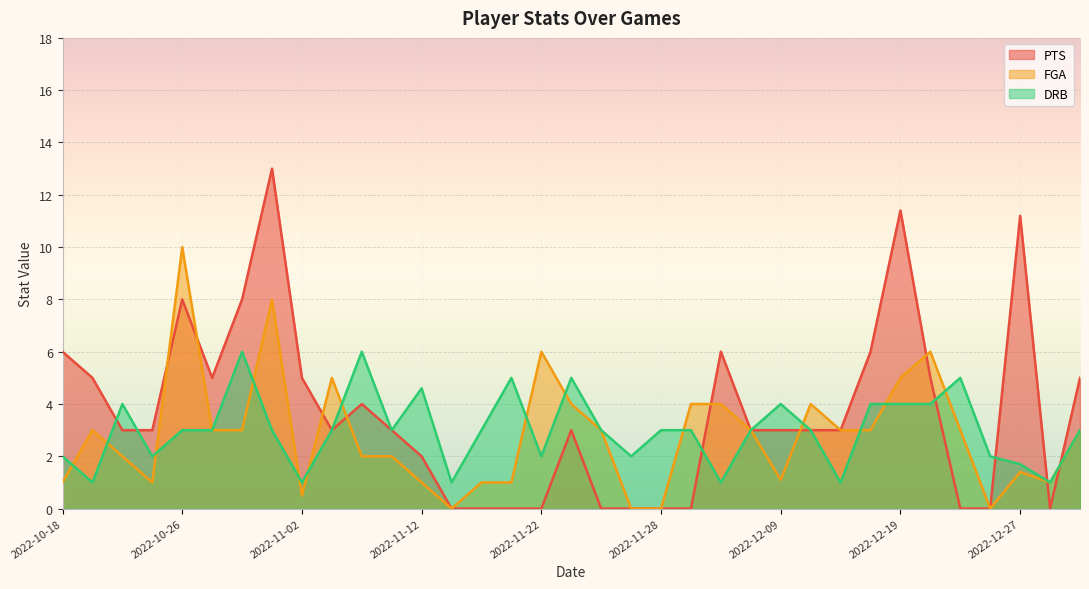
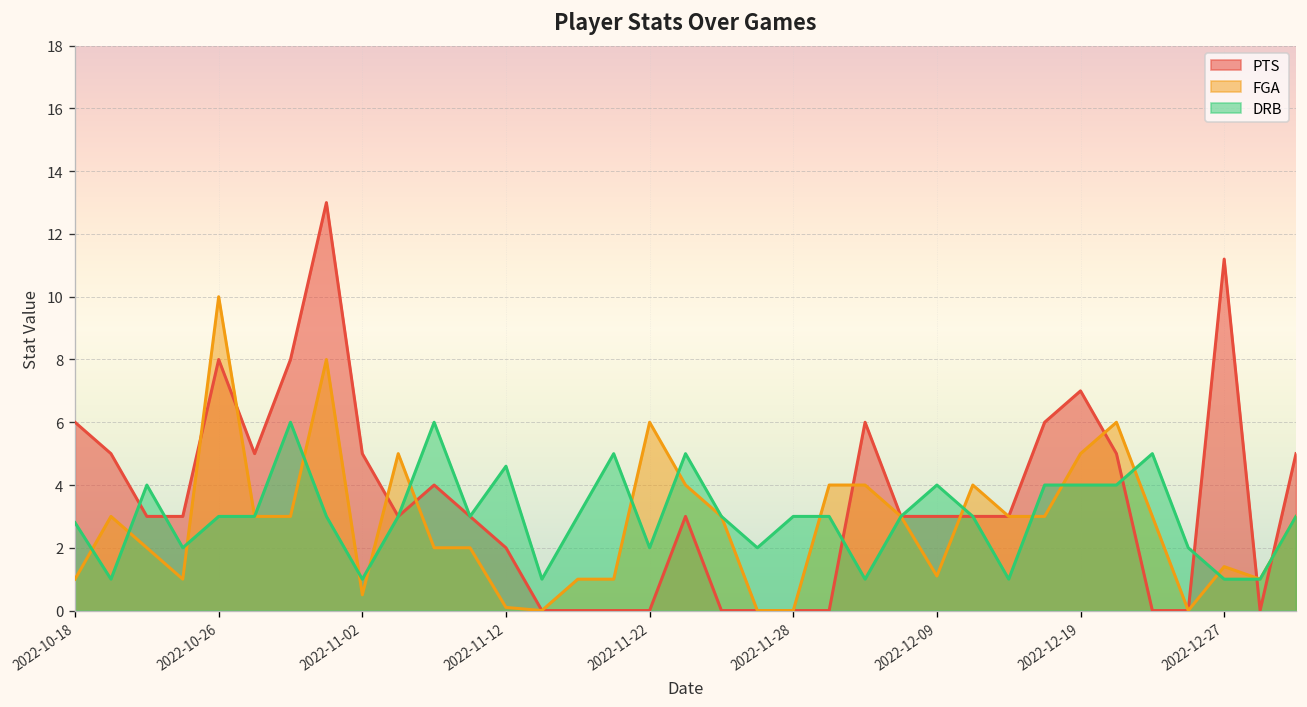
  {
    "PTS": {
      "2022-10-18": 6.0,
      "2022-10-26": 8.0,
      "2022-11-02": 5.0,
      "2022-11-12": 2.0,
      "2022-11-22": 0.0,
      "2022-12-09": 3.0,
-     "2022-12-19": 11.4,
+     "2022-12-19": 7.0,
      "2022-12-27": 11.2
    },
    "FGA": {
      "2022-10-18": 1.0,
      "2022-10-26": 10.0,
      "2022-11-02": 0.5,
-     "2022-11-12": 1.0,
+     "2022-11-12": 0.1,
      "2022-11-22": 6.0,
      "2022-12-09": 1.1,
      "2022-12-19": 5.0,
      "2022-12-27": 1.4
    },
    "DRB": {
-     "2022-10-18": 2.0,
+     "2022-10-18": 2.8,
      "2022-10-26": 3.0,
      "2022-11-02": 1.0,
      "2022-11-12": 4.6,
      "2022-11-22": 2.0,
      "2022-11-28": 3.0,
      "2022-12-09": 4.0,
      "2022-12-19": 4.0,
-     "2022-12-27": 1.7
+     "2022-12-27": 1.0
    }
  }
